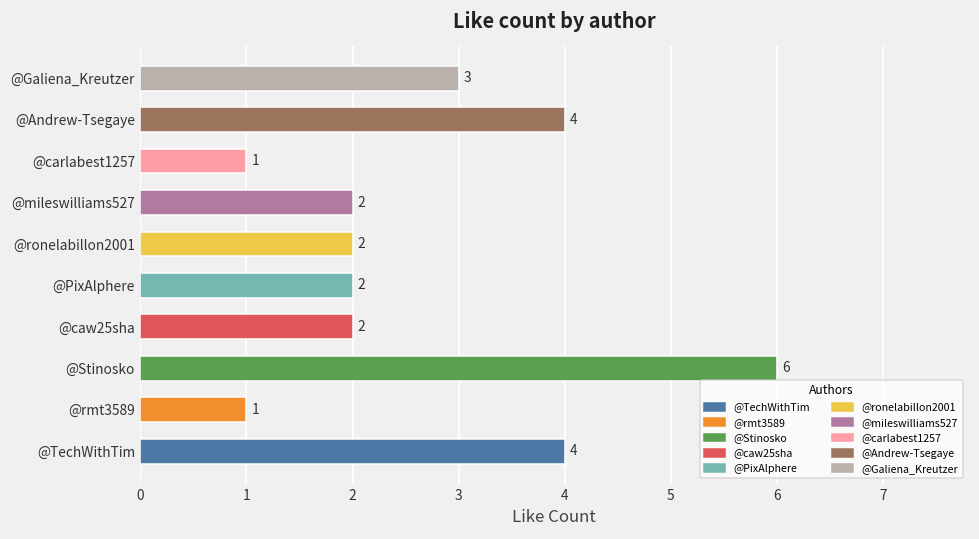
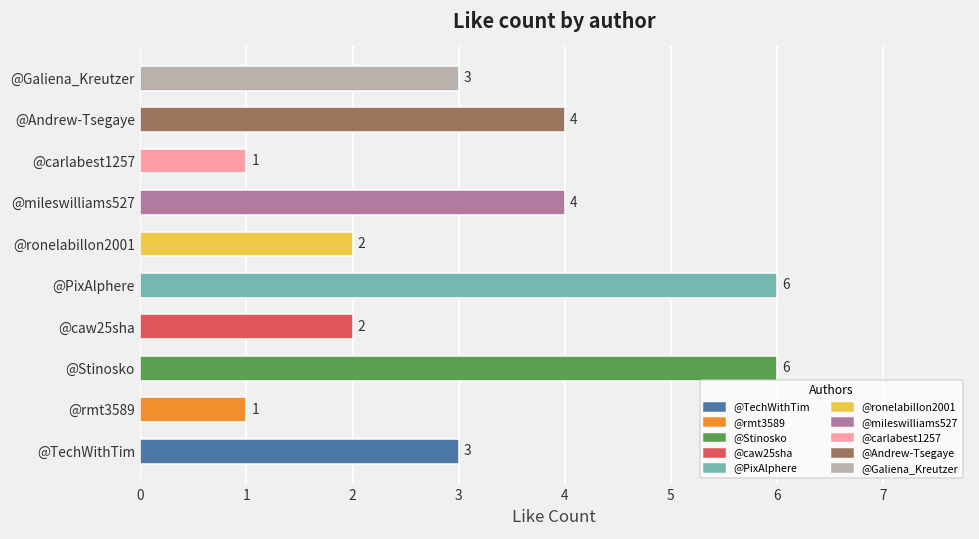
  {
    "@Galiena_Kreutzer": 3,
    "@Andrew-Tsegaye": 4,
    "@carlabest1257": 1,
-   "@mileswilliams527": 2,
+   "@mileswilliams527": 4,
    "@ronelabillon2001": 2,
-   "@PixAlphere": 2,
+   "@PixAlphere": 6,
    "@caw25sha": 2,
    "@Stinosko": 6,
    "@rmt3589": 1,
-   "@TechWithTim": 4
+   "@TechWithTim": 3
  }
